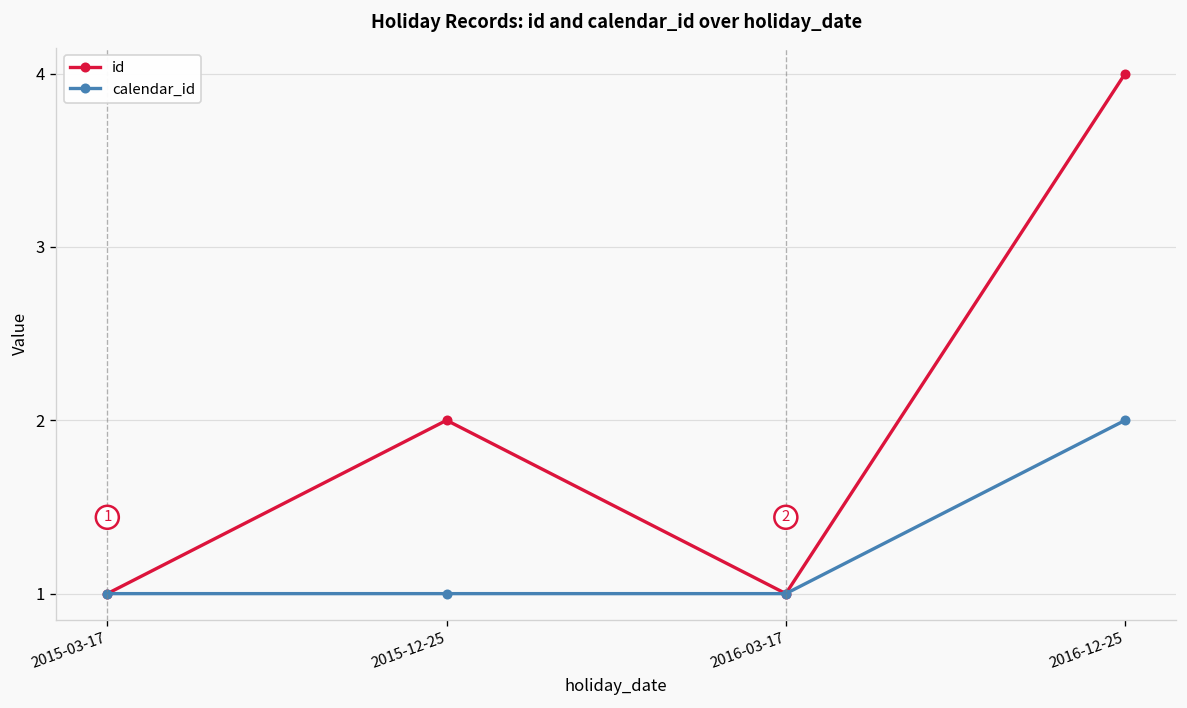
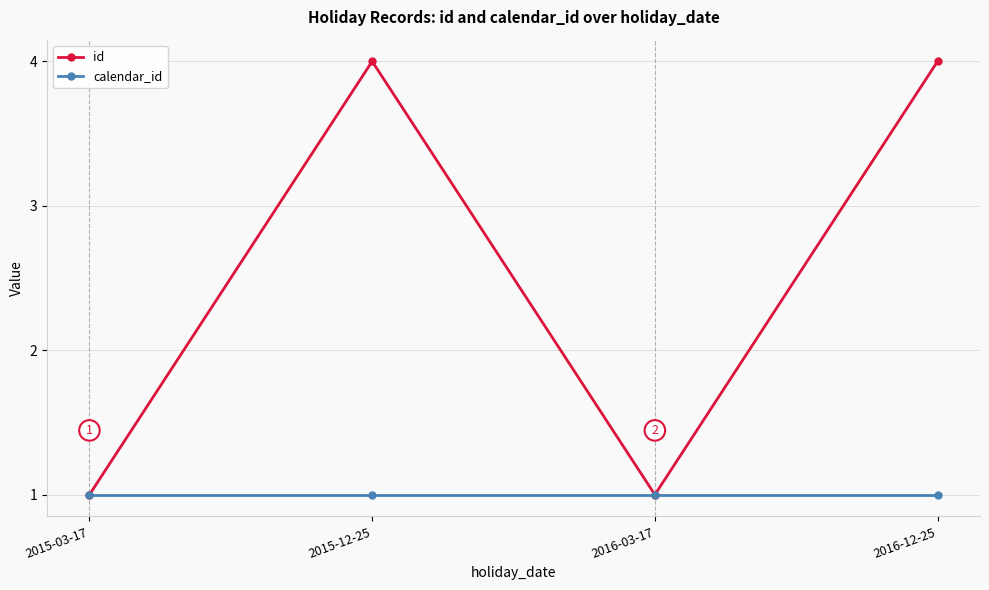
  {
    "id": {
-     "2015-12-25": 2,
+     "2015-12-25": 4,
      "2016-12-25": 4
    },
    "calendar_id": {
      "2015-12-25": 1,
-     "2016-12-25": 2
+     "2016-12-25": 1
    }
  }
